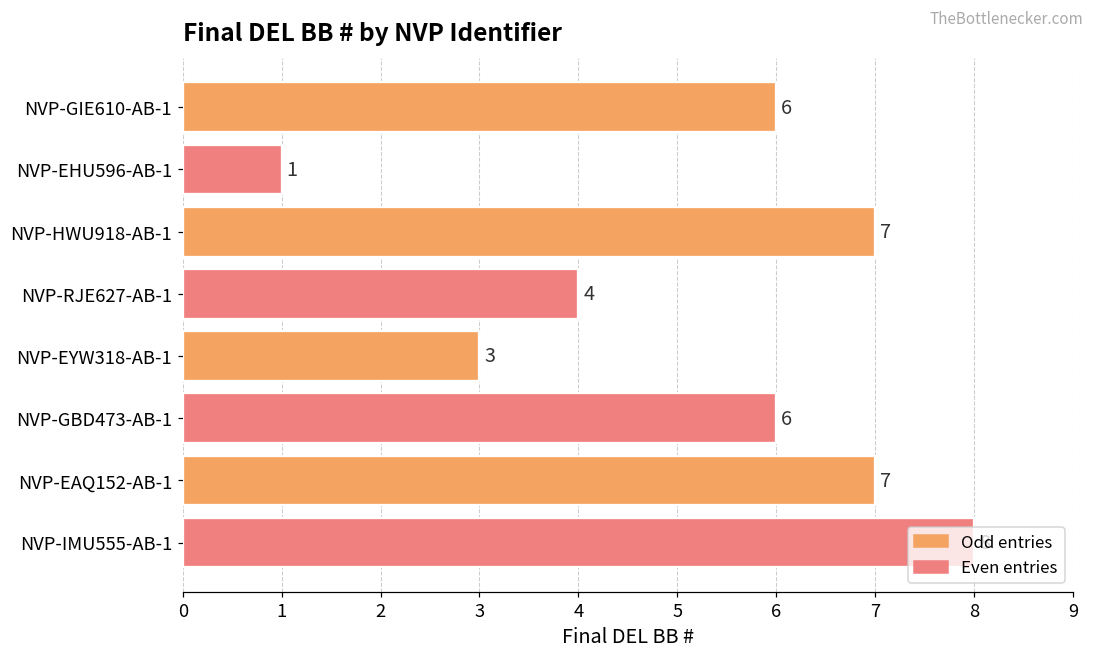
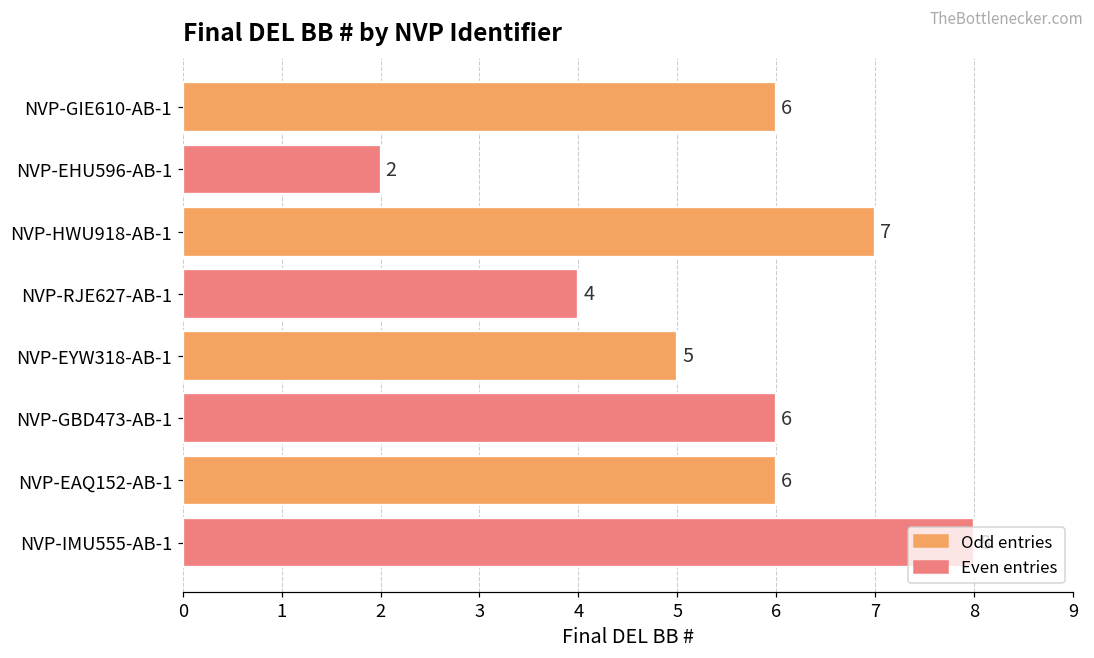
  {
    "NVP-GIE610-AB-1": 6,
-   "NVP-EHU596-AB-1": 1,
+   "NVP-EHU596-AB-1": 2,
    "NVP-HWU918-AB-1": 7,
    "NVP-RJE627-AB-1": 4,
-   "NVP-EYW318-AB-1": 3,
+   "NVP-EYW318-AB-1": 5,
    "NVP-GBD473-AB-1": 6,
-   "NVP-EAQ152-AB-1": 7
+   "NVP-EAQ152-AB-1": 6
  }
